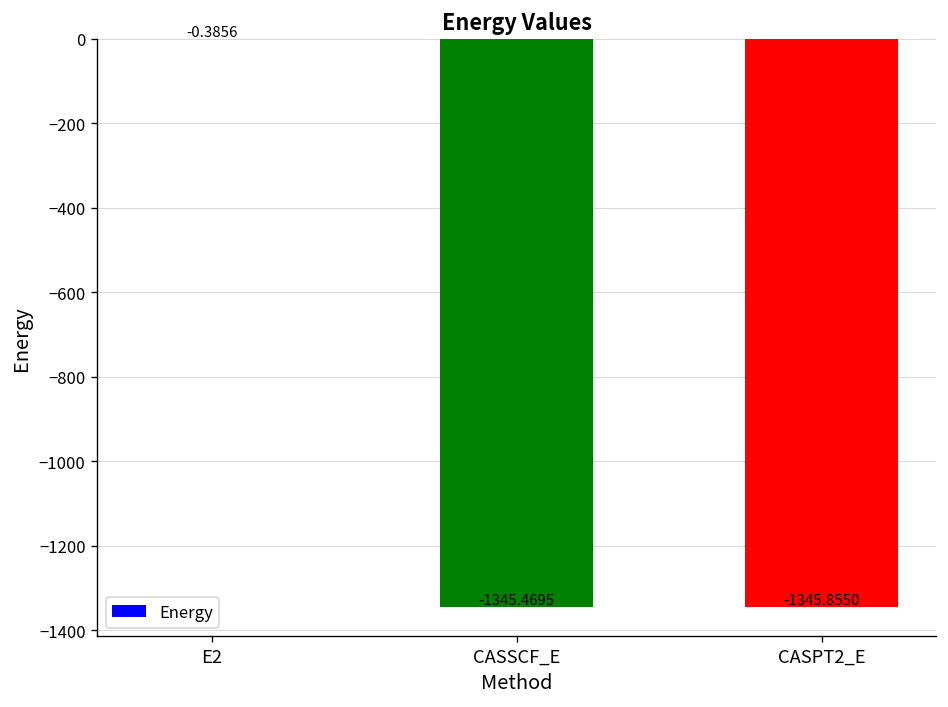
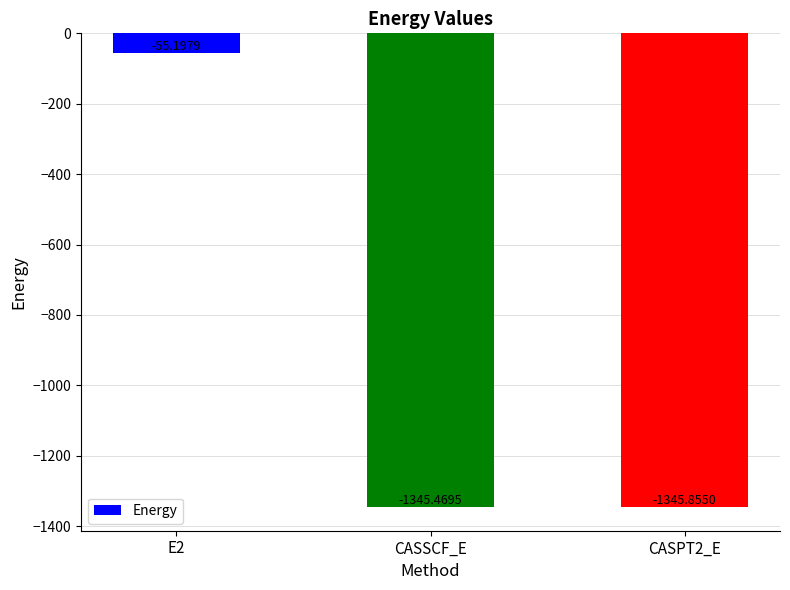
  {
-   "E2": -0.3856,
+   "E2": -55.1979,
    "CASSCF_E": -1345.4695,
    "CASPT2_E": -1345.8550
  }
